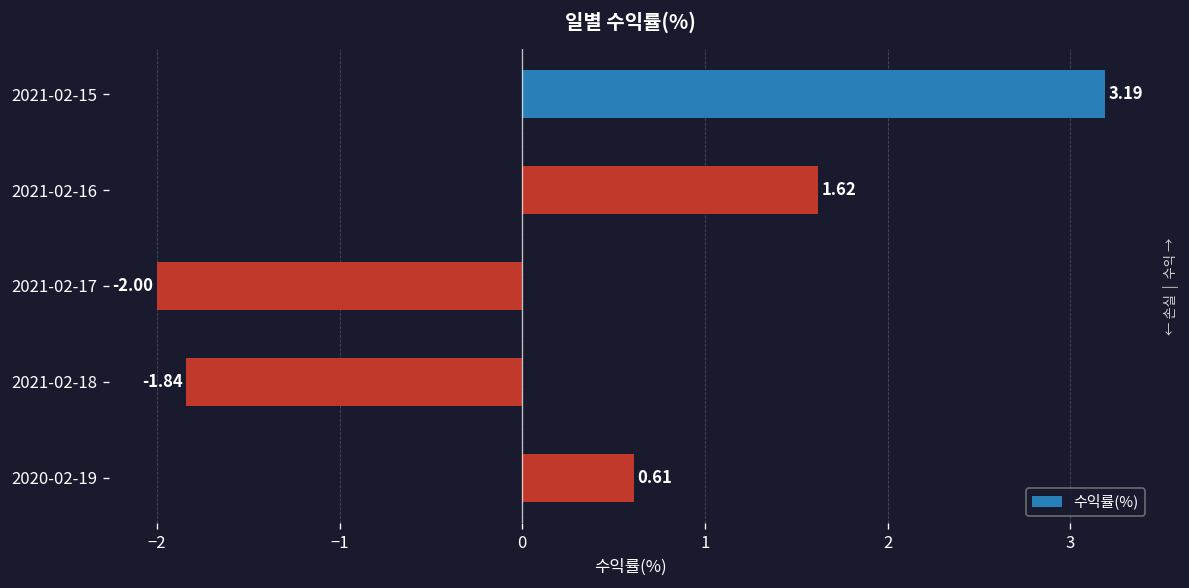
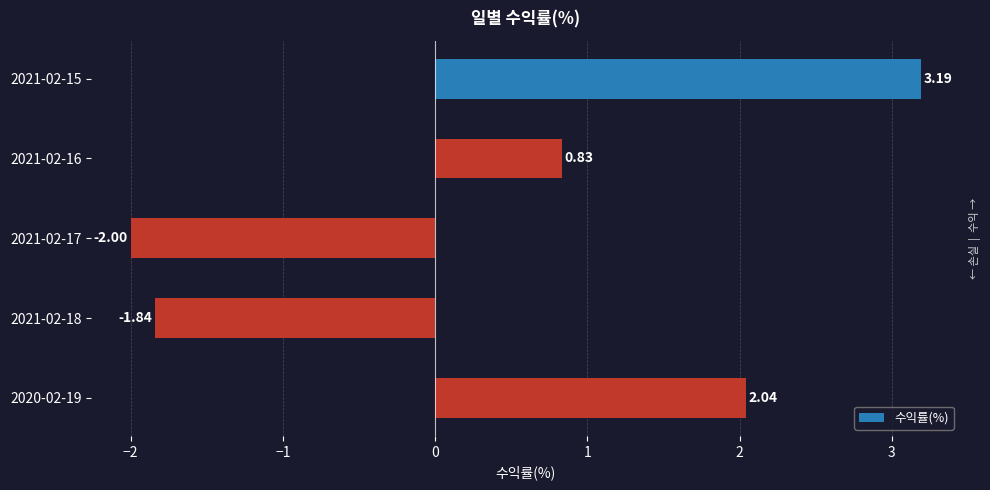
  {
    "2021-02-15": 3.19,
-   "2021-02-16": 1.62,
+   "2021-02-16": 0.83,
    "2021-02-17": -2.00,
    "2021-02-18": -1.84,
-   "2020-02-19": 0.61
+   "2020-02-19": 2.04
  }
